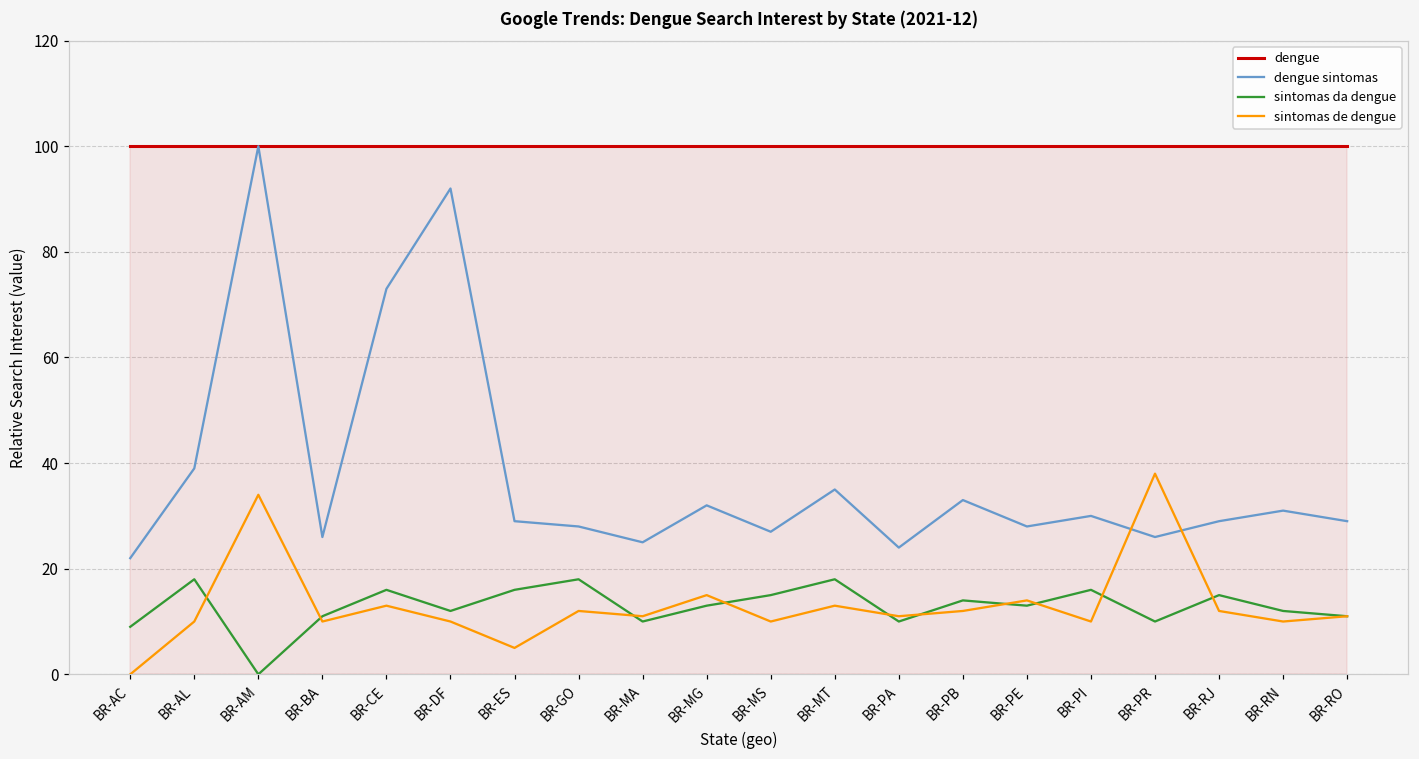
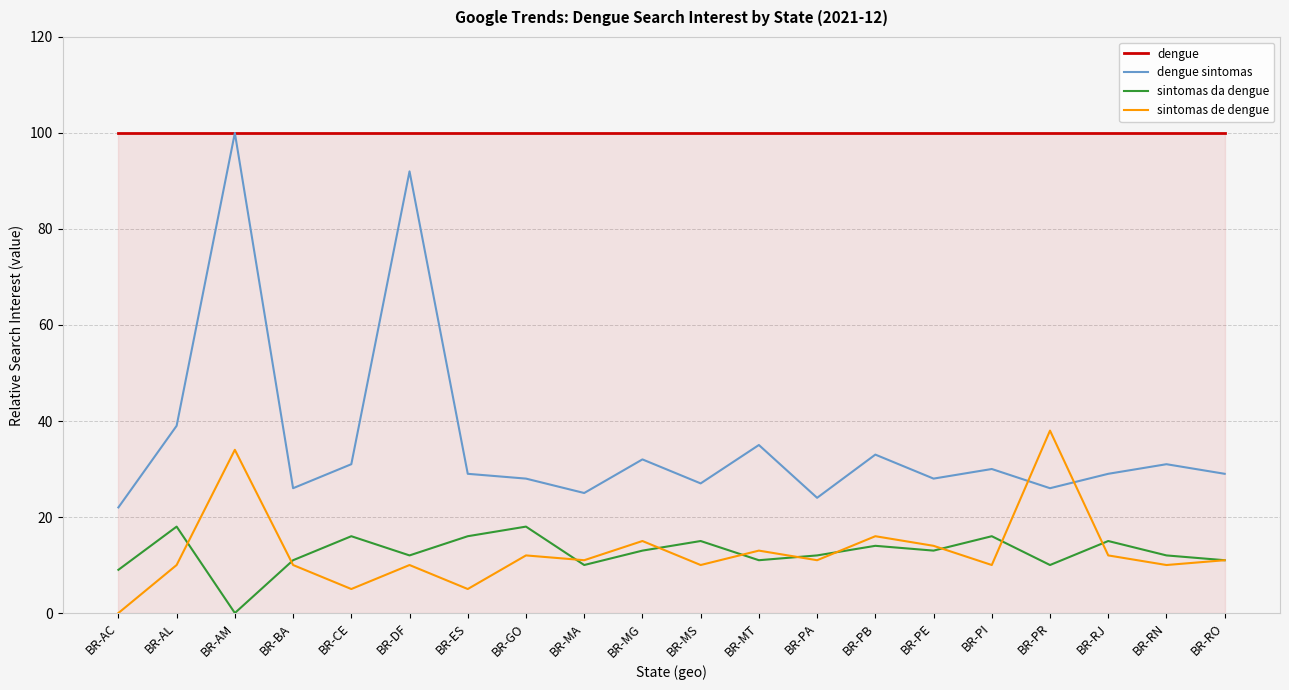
  {
    "dengue": {
      "BR-AC": 100,
      "BR-AL": 100,
      "BR-BA": 100,
      "BR-CE": 100,
      "BR-DF": 100,
      "BR-ES": 100,
      "BR-GO": 100,
      "BR-MA": 100,
      "BR-MG": 100,
      "BR-MS": 100,
      "BR-MT": 100,
      "BR-PA": 100,
      "BR-PB": 100,
      "BR-PE": 100,
      "BR-PI": 100,
      "BR-PR": 100,
      "BR-RJ": 100,
      "BR-RN": 100,
      "BR-RO": 100
    },
    "dengue sintomas": {
      "BR-AC": 22,
      "BR-AL": 39,
      "BR-BA": 26,
-     "BR-CE": 73,
+     "BR-CE": 31,
      "BR-DF": 92,
      "BR-ES": 29,
      "BR-GO": 28,
      "BR-MA": 25,
      "BR-MG": 32,
      "BR-MS": 27,
      "BR-MT": 35,
      "BR-PA": 24,
      "BR-PB": 33,
      "BR-PE": 28,
      "BR-PI": 30,
      "BR-PR": 26,
      "BR-RJ": 29,
      "BR-RN": 31,
      "BR-RO": 29
    },
    "sintomas da dengue": {
      "BR-AC": 9,
      "BR-AL": 18,
      "BR-AM": 0,
      "BR-BA": 11,
      "BR-CE": 16,
      "BR-DF": 12,
      "BR-ES": 16,
      "BR-GO": 18,
      "BR-MA": 10,
      "BR-MG": 13,
      "BR-MS": 15,
-     "BR-MT": 18,
-     "BR-PA": 10,
+     "BR-MT": 11,
+     "BR-PA": 12,
      "BR-PB": 14,
      "BR-PE": 13,
      "BR-PI": 16,
      "BR-PR": 10,
      "BR-RJ": 15,
      "BR-RN": 12
    },
    "sintomas de dengue": {
      "BR-AC": 0,
      "BR-AL": 10,
      "BR-AM": 34,
      "BR-BA": 10,
-     "BR-CE": 13,
+     "BR-CE": 5,
      "BR-DF": 10,
      "BR-ES": 5,
      "BR-GO": 12,
      "BR-MA": 11,
      "BR-MG": 15,
      "BR-MS": 10,
      "BR-MT": 13,
      "BR-PA": 11,
-     "BR-PB": 12,
+     "BR-PB": 16,
      "BR-PE": 14,
      "BR-PI": 10,
      "BR-PR": 38,
      "BR-RJ": 12,
      "BR-RN": 10
    }
  }
